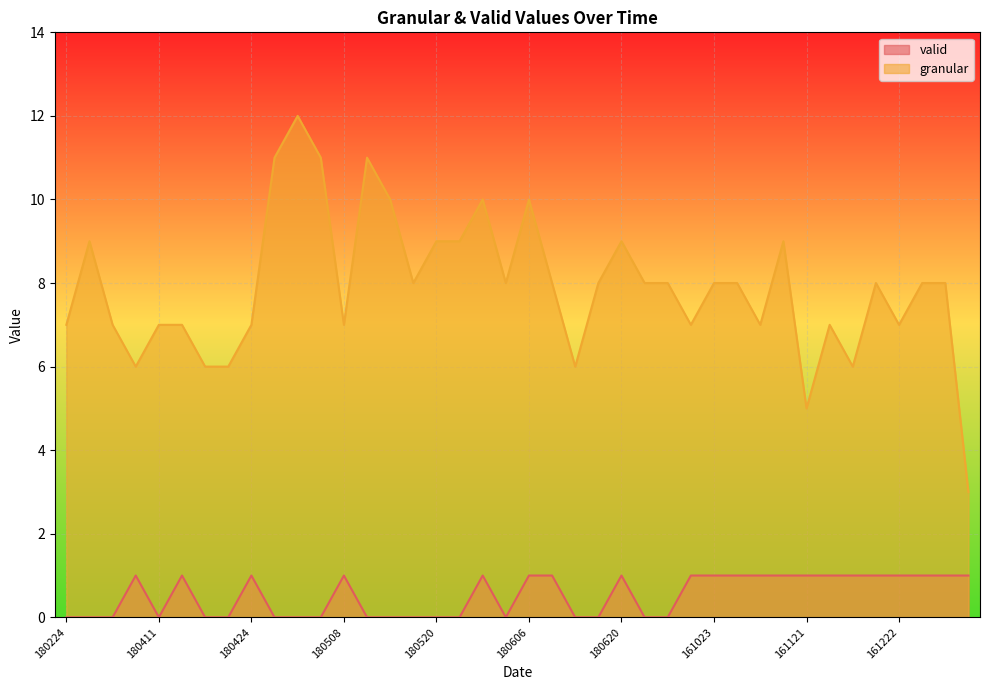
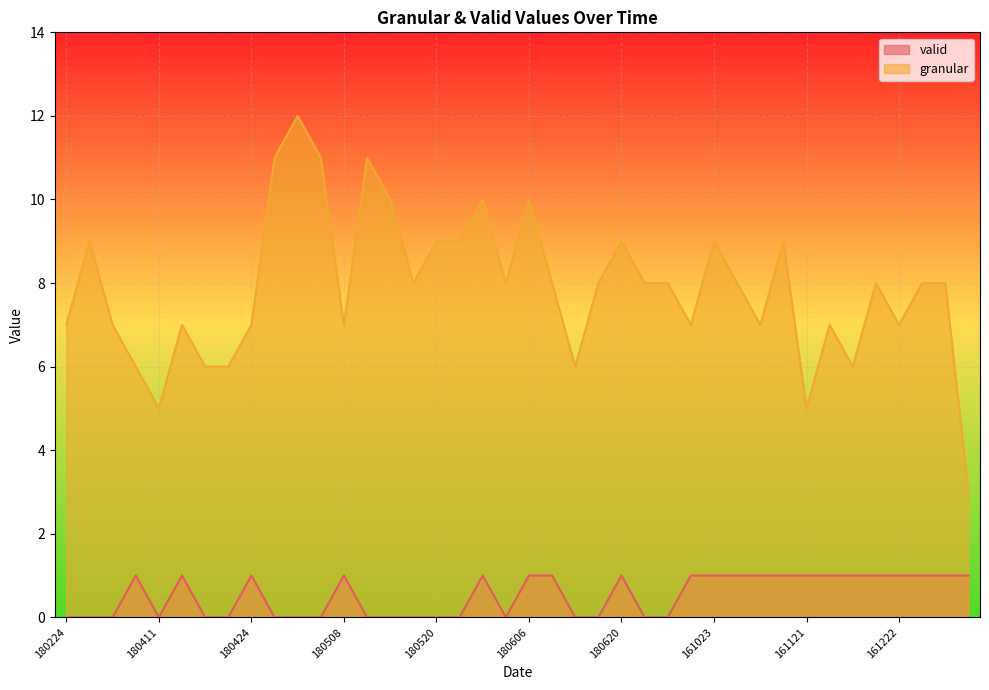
  {
    "valid": {
      "180224": 0,
      "180411": 0,
      "180424": 1,
      "180508": 1,
      "180520": 0,
      "180606": 1,
      "180620": 1,
      "161023": 1,
      "161121": 1,
      "161222": 1
    },
    "granular": {
      "180224": 7,
-     "180411": 7,
+     "180411": 5,
      "180424": 7,
      "180508": 7,
      "180520": 9,
      "180606": 10,
      "180620": 9,
-     "161023": 8,
+     "161023": 9,
      "161121": 5,
      "161222": 7
    }
  }
